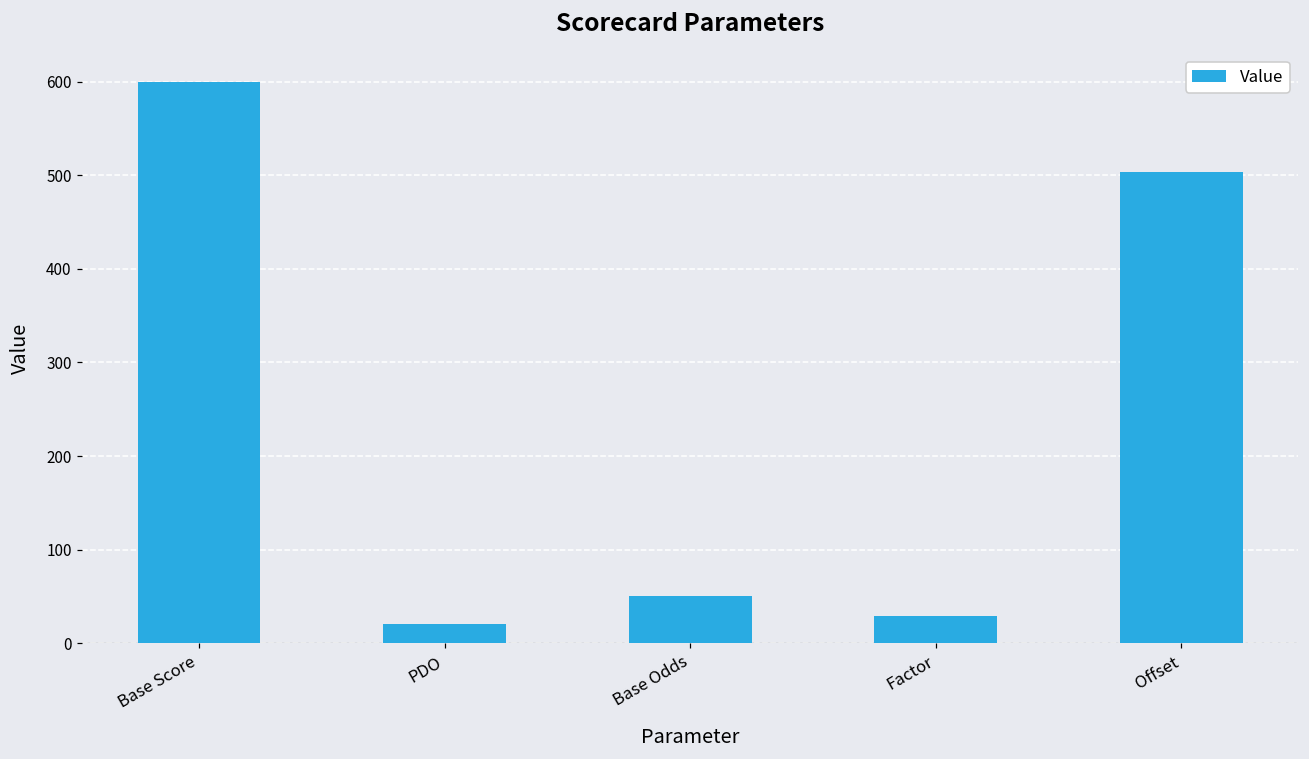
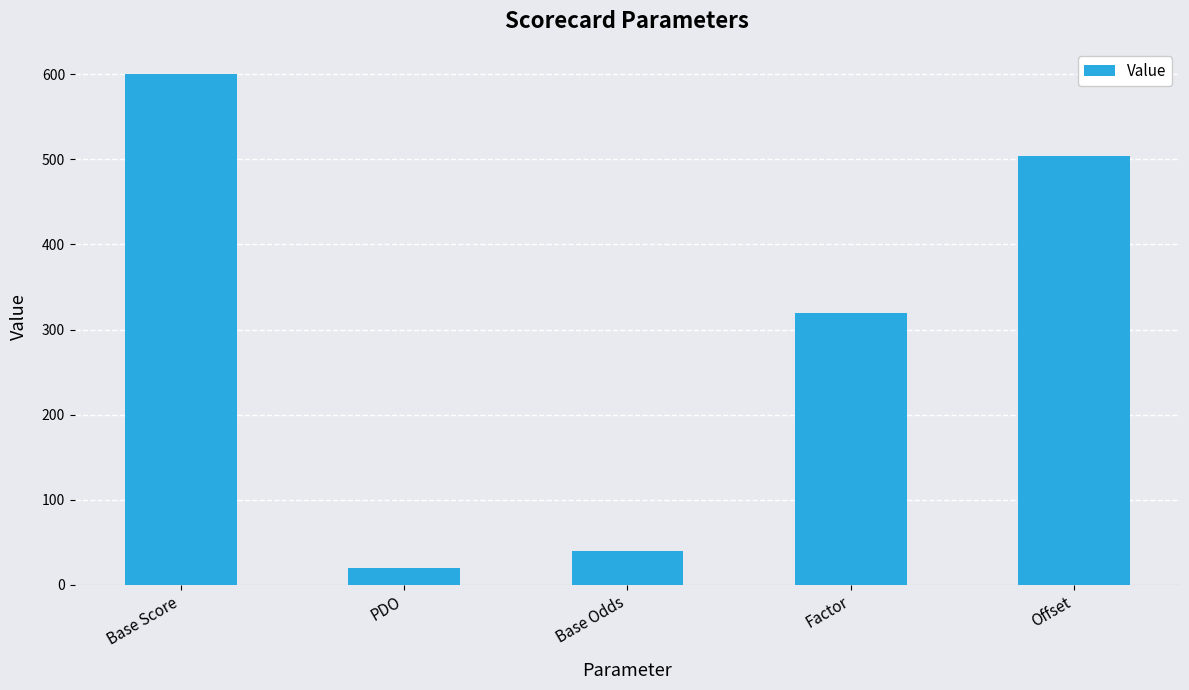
  {
    "Base Score": 600,
    "PDO": 20,
-   "Base Odds": 50,
-   "Factor": 30,
+   "Base Odds": 40,
+   "Factor": 320,
    "Offset": 500
  }
